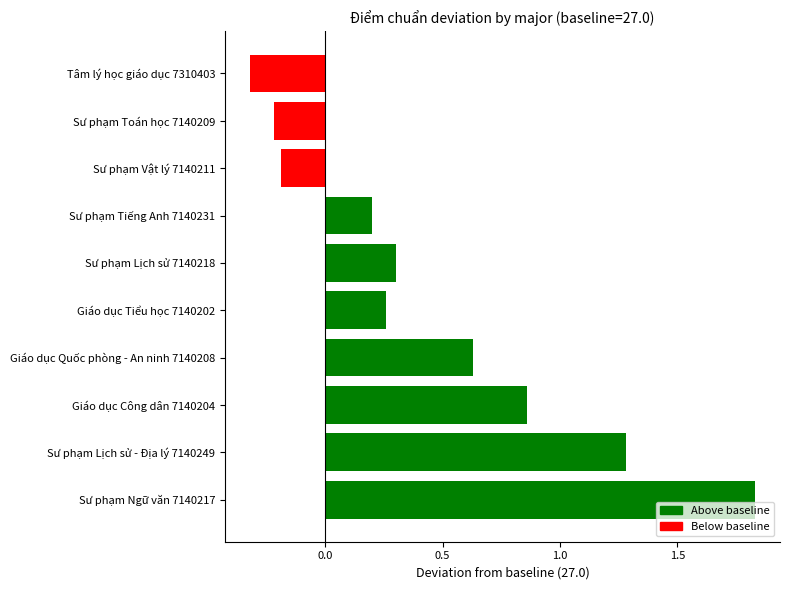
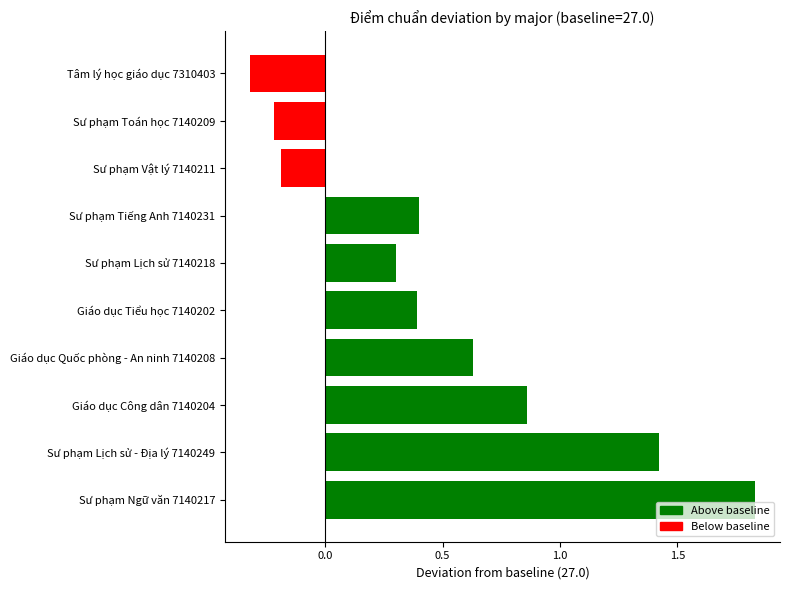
  {
    "Tâm lý học giáo dục 7310403": -0.32,
    "Sư phạm Toán học 7140209": -0.22,
    "Sư phạm Vật lý 7140211": -0.19,
-   "Sư phạm Tiếng Anh 7140231": 0.20,
+   "Sư phạm Tiếng Anh 7140231": 0.40,
    "Sư phạm Lịch sử 7140218": 0.30,
-   "Giáo dục Tiểu học 7140202": 0.26,
+   "Giáo dục Tiểu học 7140202": 0.39,
    "Giáo dục Quốc phòng - An ninh 7140208": 0.63,
    "Giáo dục Công dân 7140204": 0.86,
-   "Sư phạm Lịch sử - Địa lý 7140249": 1.28,
+   "Sư phạm Lịch sử - Địa lý 7140249": 1.42,
    "Sư phạm Ngữ văn 7140217": 1.83
  }
